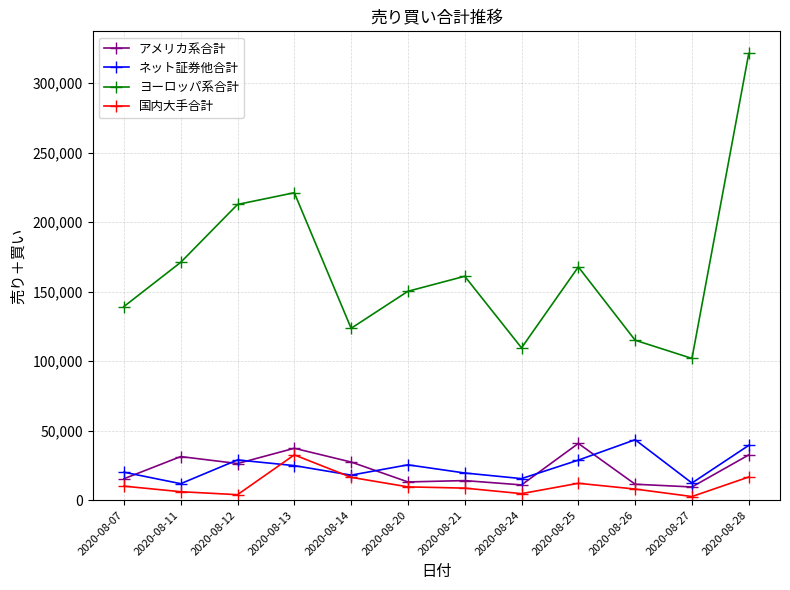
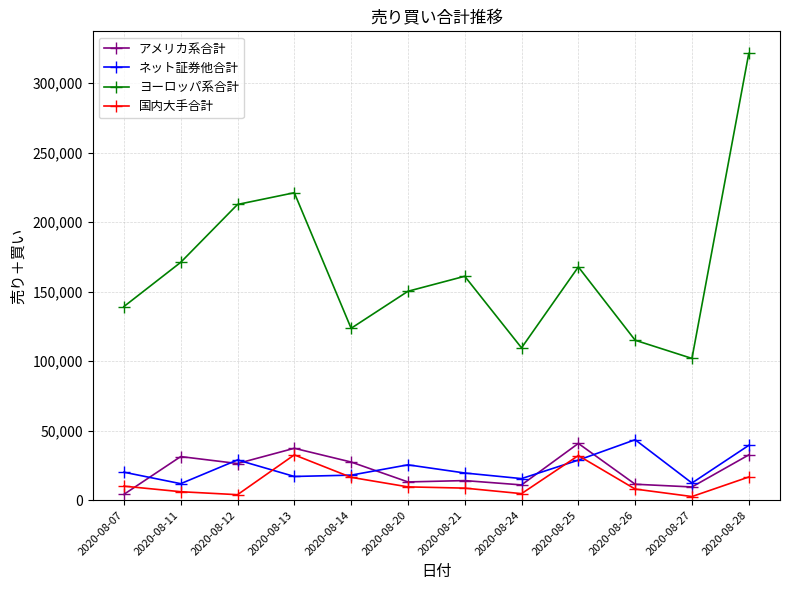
  {
    "アメリカ系合計": {
-     "2020-08-07": "15,000",
+     "2020-08-07": "4,000",
      "2020-08-11": "31,000",
      "2020-08-12": "26,000",
      "2020-08-13": "37,000",
      "2020-08-14": "27,000",
      "2020-08-20": "13,000",
      "2020-08-21": "14,000",
      "2020-08-24": "11,000",
      "2020-08-25": "41,000",
      "2020-08-26": "11,000",
      "2020-08-27": "10,000",
      "2020-08-28": "33,000"
    },
    "ネット証券他合計": {
      "2020-08-07": "20,000",
      "2020-08-11": "12,000",
      "2020-08-12": "29,000",
-     "2020-08-13": "25,000",
+     "2020-08-13": "17,000",
      "2020-08-20": "25,000",
      "2020-08-21": "20,000",
      "2020-08-24": "16,000",
      "2020-08-25": "29,000",
      "2020-08-26": "43,000",
      "2020-08-27": "12,000",
      "2020-08-28": "39,000"
    },
    "ヨーロッパ系合計": {
      "2020-08-07": "139,000",
      "2020-08-11": "171,000",
      "2020-08-12": "213,000",
      "2020-08-13": "221,000",
      "2020-08-14": "124,000",
      "2020-08-20": "150,000",
      "2020-08-21": "161,000",
      "2020-08-24": "110,000",
      "2020-08-25": "168,000",
      "2020-08-26": "115,000",
      "2020-08-27": "102,000",
      "2020-08-28": "321,000"
    },
    "国内大手合計": {
      "2020-08-07": "10,000",
      "2020-08-11": "6,000",
      "2020-08-12": "4,000",
      "2020-08-13": "33,000",
      "2020-08-20": "10,000",
      "2020-08-21": "9,000",
      "2020-08-24": "5,000",
-     "2020-08-25": "12,000",
+     "2020-08-25": "32,000",
      "2020-08-26": "8,000",
      "2020-08-27": "3,000",
      "2020-08-28": "17,000"
    }
  }
